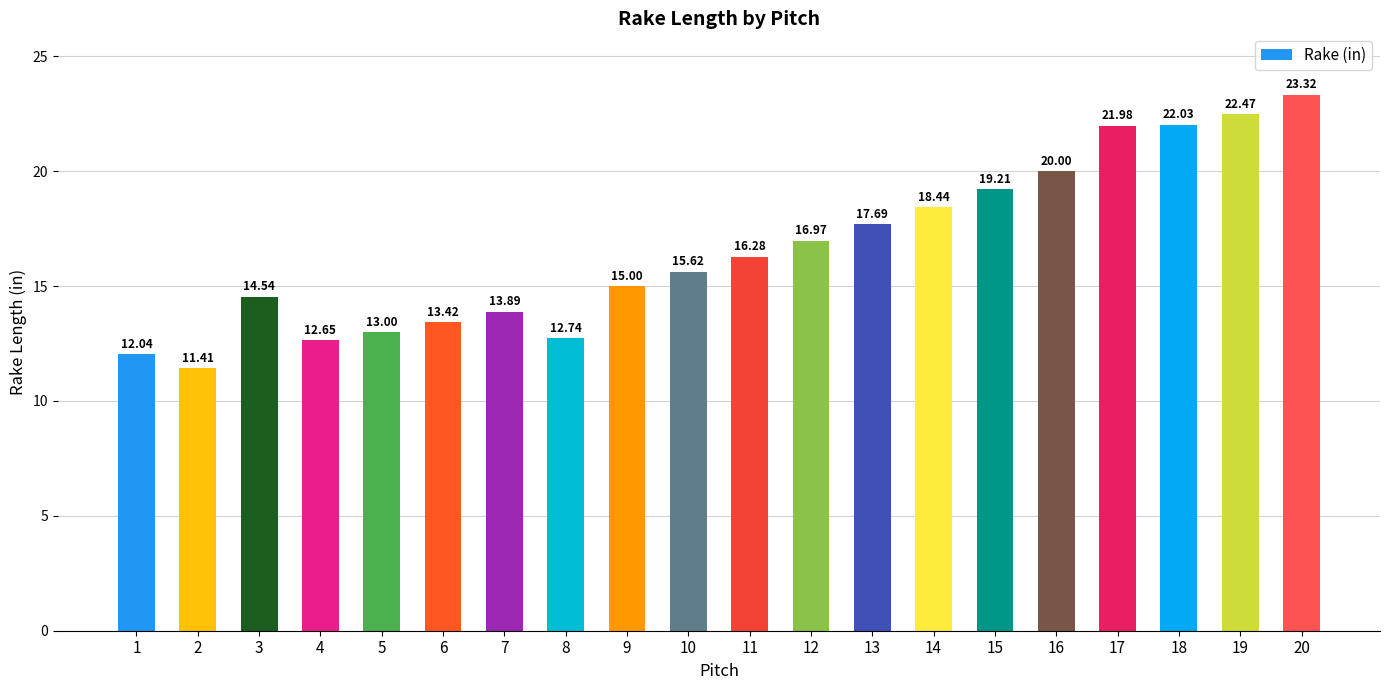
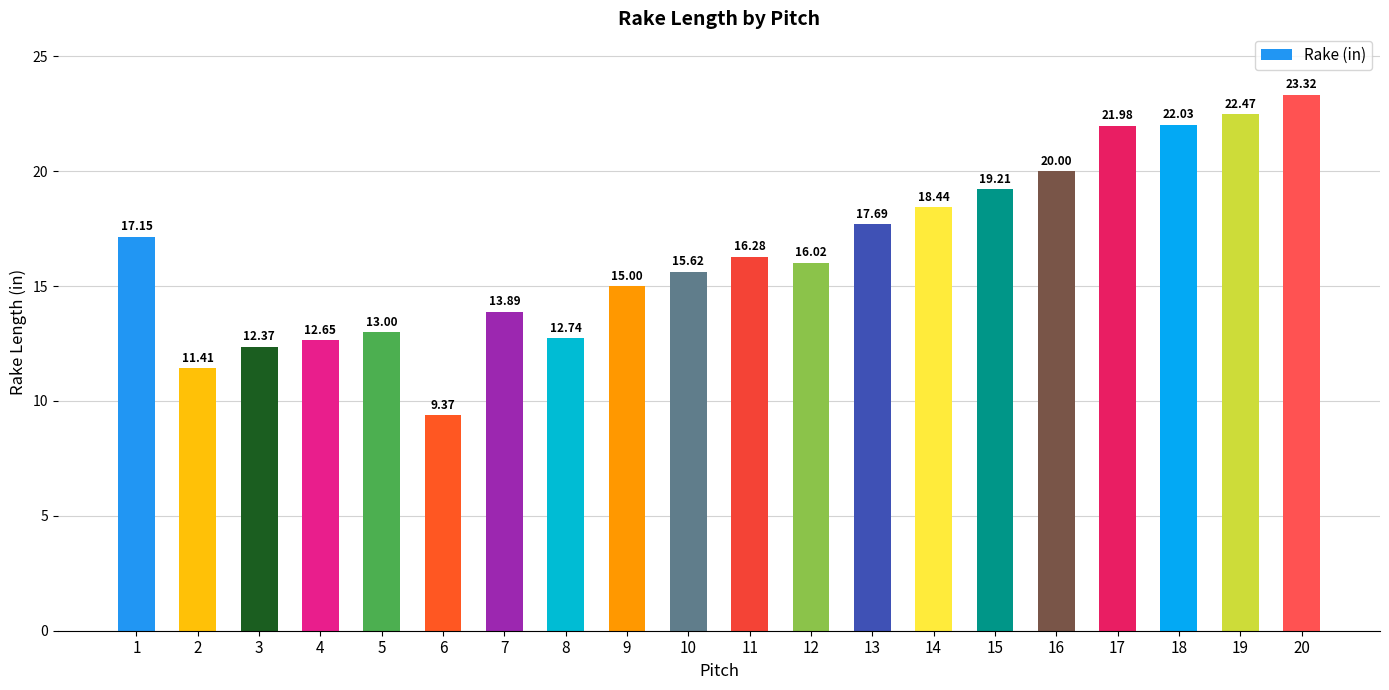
  {
-   "1": 12.04,
+   "1": 17.15,
    "2": 11.41,
-   "3": 14.54,
+   "3": 12.37,
    "4": 12.65,
    "5": 13.00,
-   "6": 13.42,
+   "6": 9.37,
    "7": 13.89,
    "8": 12.74,
    "9": 15.00,
    "10": 15.62,
    "11": 16.28,
-   "12": 16.97,
+   "12": 16.02,
    "13": 17.69,
    "14": 18.44,
    "15": 19.21,
    "16": 20.00,
    "17": 21.98,
    "18": 22.03,
    "19": 22.47,
    "20": 23.32
  }
